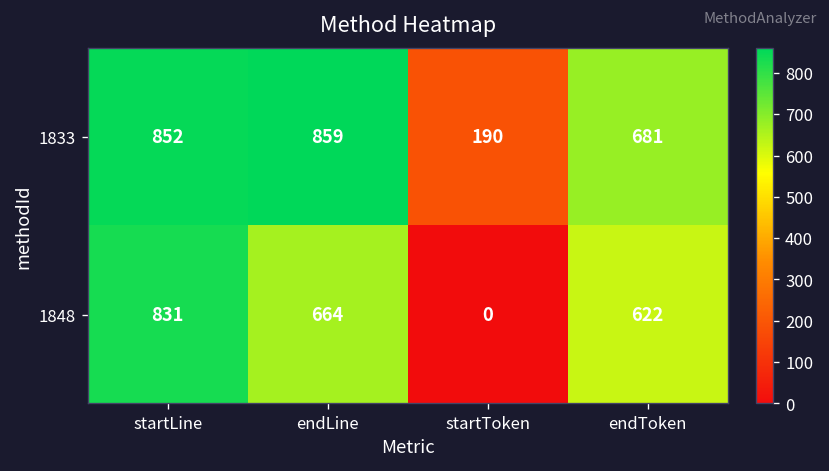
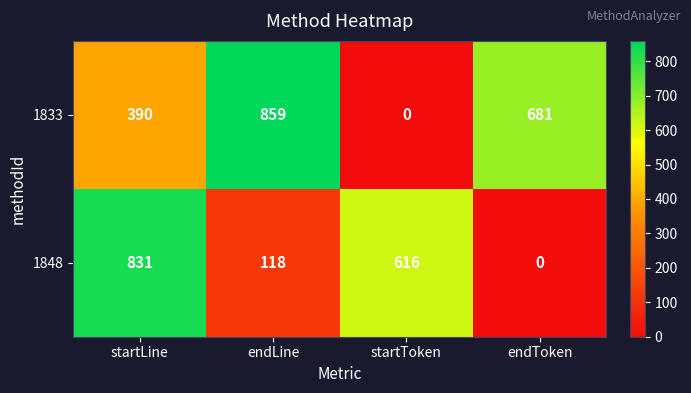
  {
    "1833": {
-     "startLine": 852,
+     "startLine": 390,
      "endLine": 859,
-     "startToken": 190,
+     "startToken": 0,
      "endToken": 681
    },
    "1848": {
      "startLine": 831,
-     "endLine": 664,
-     "startToken": 0,
-     "endToken": 622
+     "endLine": 118,
+     "startToken": 616,
+     "endToken": 0
    }
  }
